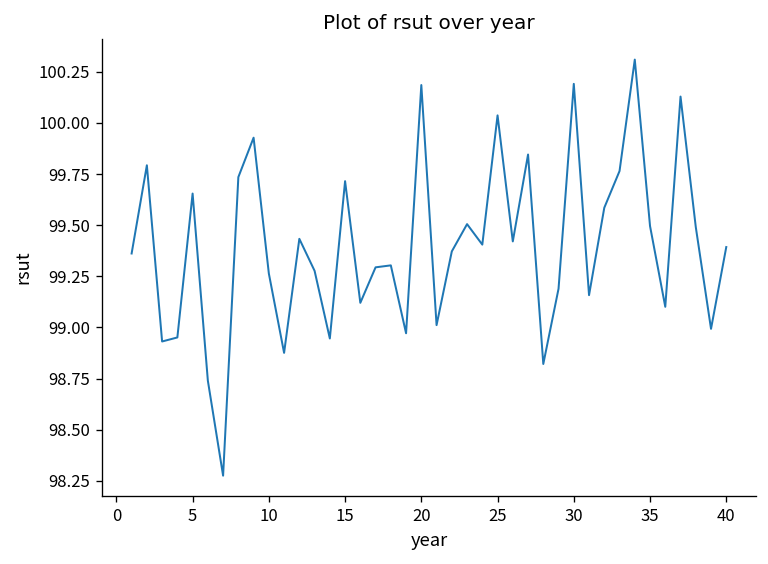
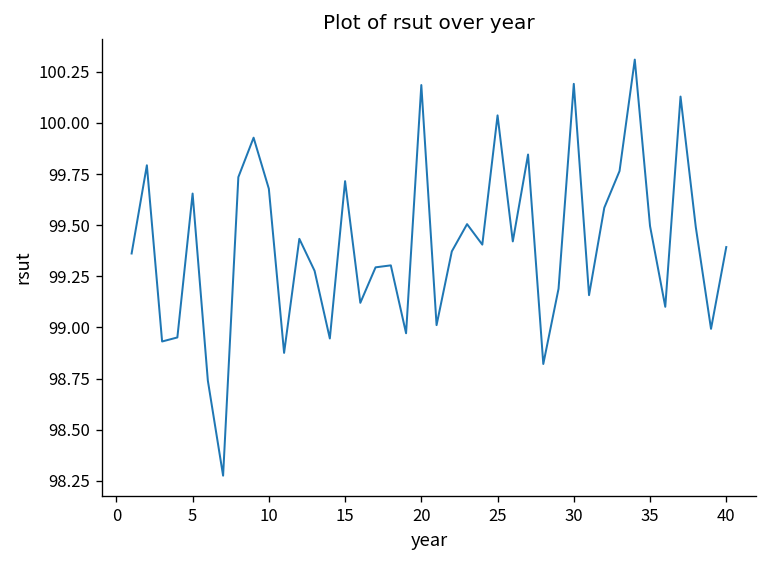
  {
    "5": 99.65,
-   "10": 99.26,
+   "10": 99.68,
    "15": 99.72,
    "20": 100.19,
    "25": 100.04,
    "30": 100.19,
    "35": 99.50,
    "40": 99.39
  }
